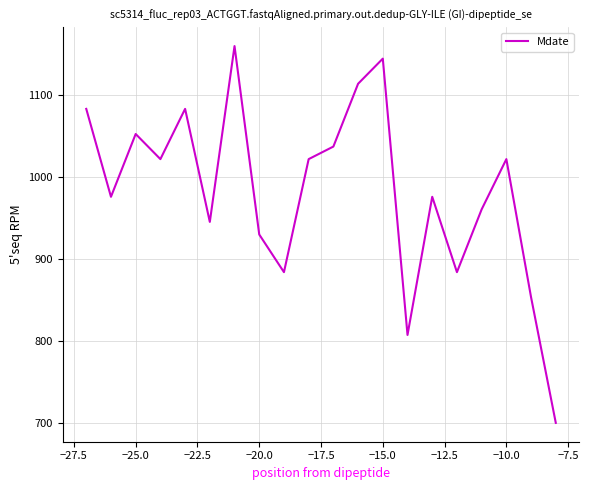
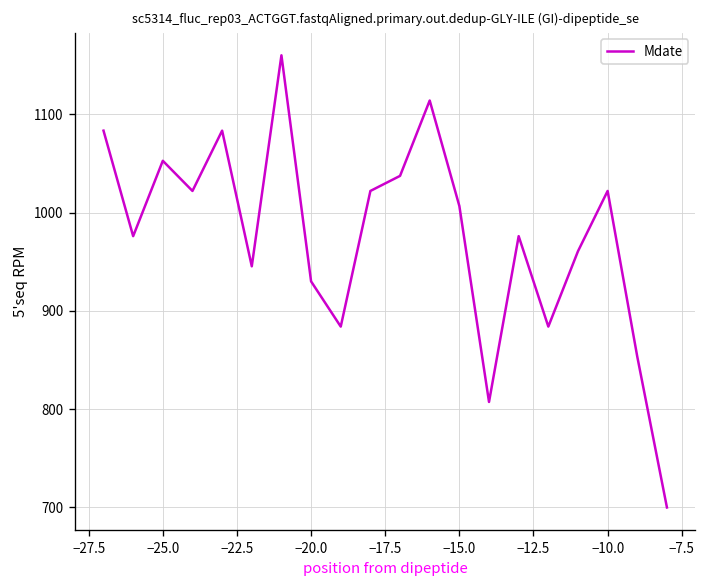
  {
    "−25.0": 1050,
    "−20.0": 930,
-   "−15.0": 1140,
+   "−15.0": 1010,
    "−10.0": 1020
  }
